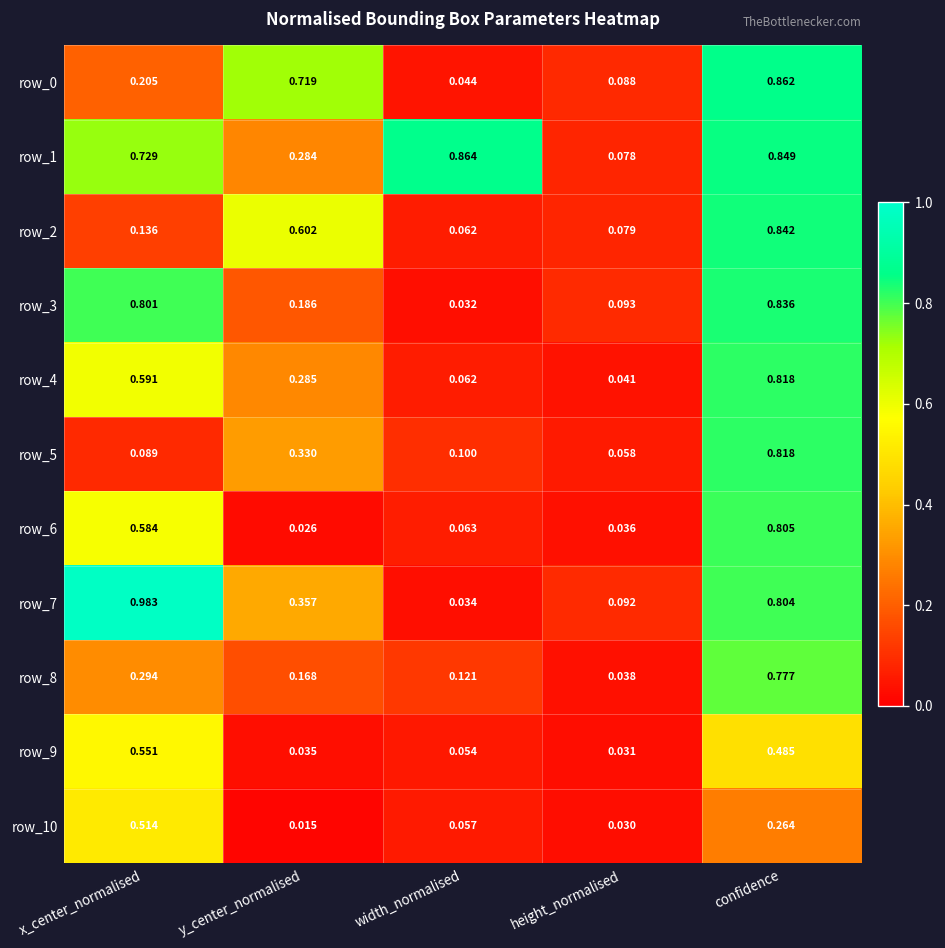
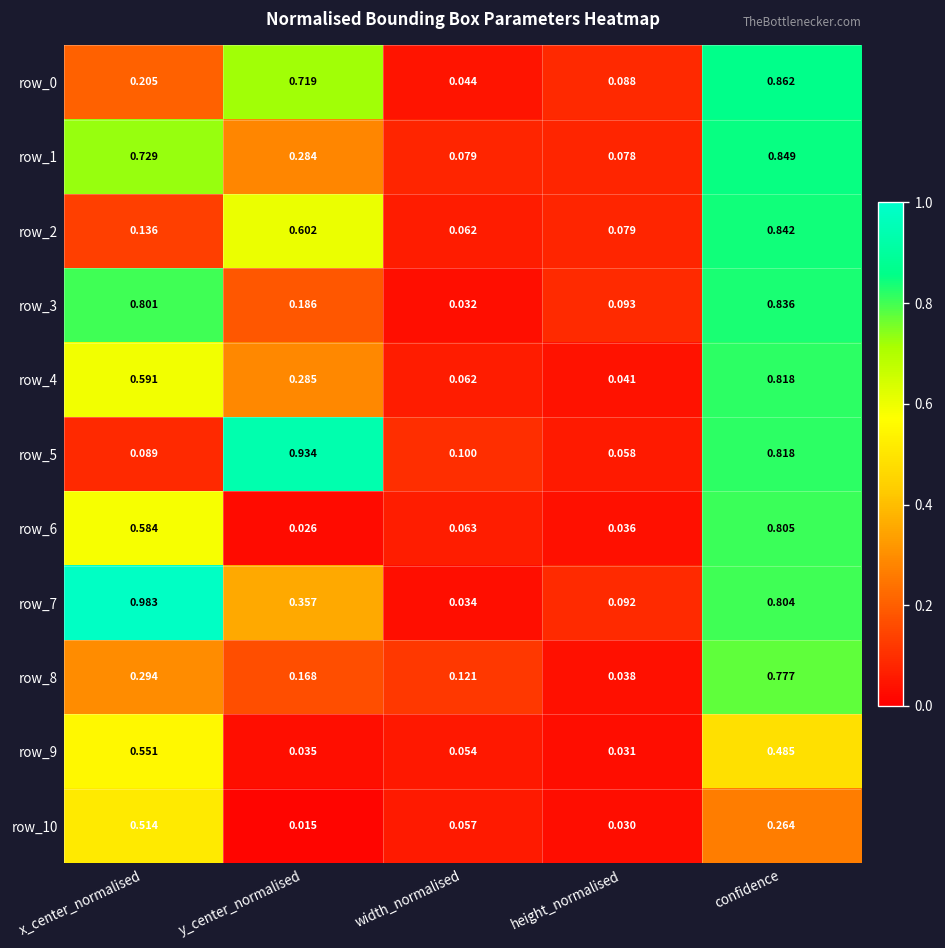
  {
    "row_0": {
      "x_center_normalised": 0.205,
      "y_center_normalised": 0.719,
      "width_normalised": 0.044,
      "height_normalised": 0.088,
      "confidence": 0.862
    },
    "row_1": {
      "x_center_normalised": 0.729,
      "y_center_normalised": 0.284,
-     "width_normalised": 0.864,
+     "width_normalised": 0.079,
      "height_normalised": 0.078,
      "confidence": 0.849
    },
    "row_2": {
      "x_center_normalised": 0.136,
      "y_center_normalised": 0.602,
      "width_normalised": 0.062,
      "height_normalised": 0.079,
      "confidence": 0.842
    },
    "row_3": {
      "x_center_normalised": 0.801,
      "y_center_normalised": 0.186,
      "width_normalised": 0.032,
      "height_normalised": 0.093,
      "confidence": 0.836
    },
    "row_4": {
      "x_center_normalised": 0.591,
      "y_center_normalised": 0.285,
      "width_normalised": 0.062,
      "height_normalised": 0.041,
      "confidence": 0.818
    },
    "row_5": {
      "x_center_normalised": 0.089,
-     "y_center_normalised": 0.330,
+     "y_center_normalised": 0.934,
      "width_normalised": 0.100,
      "height_normalised": 0.058,
      "confidence": 0.818
    },
    "row_6": {
      "x_center_normalised": 0.584,
      "y_center_normalised": 0.026,
      "width_normalised": 0.063,
      "height_normalised": 0.036,
      "confidence": 0.805
    },
    "row_7": {
      "x_center_normalised": 0.983,
      "y_center_normalised": 0.357,
      "width_normalised": 0.034,
      "height_normalised": 0.092,
      "confidence": 0.804
    },
    "row_8": {
      "x_center_normalised": 0.294,
      "y_center_normalised": 0.168,
      "width_normalised": 0.121,
      "height_normalised": 0.038,
      "confidence": 0.777
    },
    "row_9": {
      "x_center_normalised": 0.551,
      "y_center_normalised": 0.035,
      "width_normalised": 0.054,
      "height_normalised": 0.031,
      "confidence": 0.485
    },
    "row_10": {
      "x_center_normalised": 0.514,
      "y_center_normalised": 0.015,
      "width_normalised": 0.057,
      "height_normalised": 0.030,
      "confidence": 0.264
    }
  }
